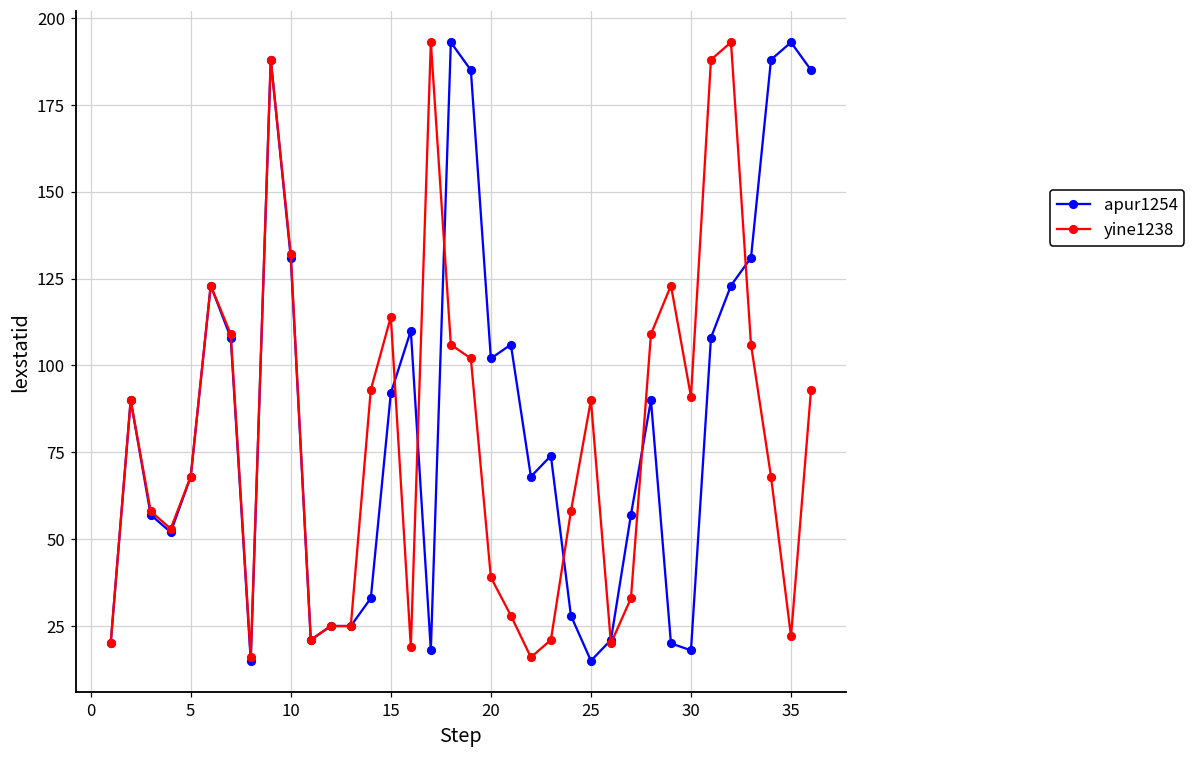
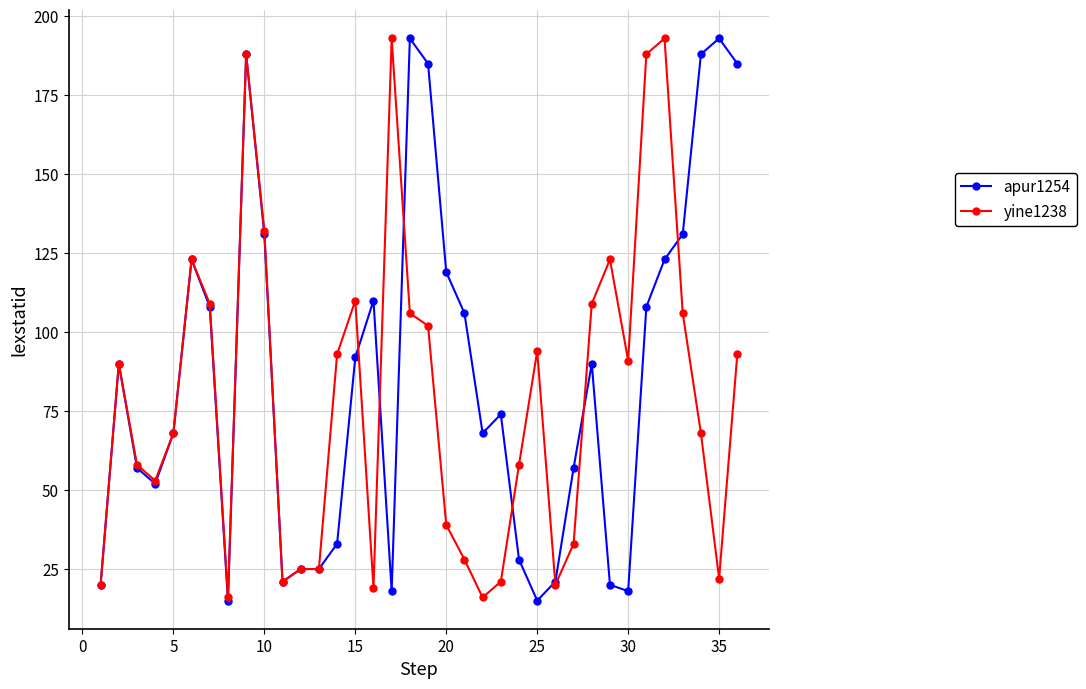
  {
    "apur1254": {
      "10": 131,
      "15": 92,
-     "20": 102,
+     "20": 119,
      "25": 15,
      "30": 18,
      "35": 193
    },
    "yine1238": {
      "10": 132,
-     "15": 114,
+     "15": 110,
      "20": 39,
-     "25": 90,
+     "25": 94,
      "30": 91,
      "35": 22
    }
  }
